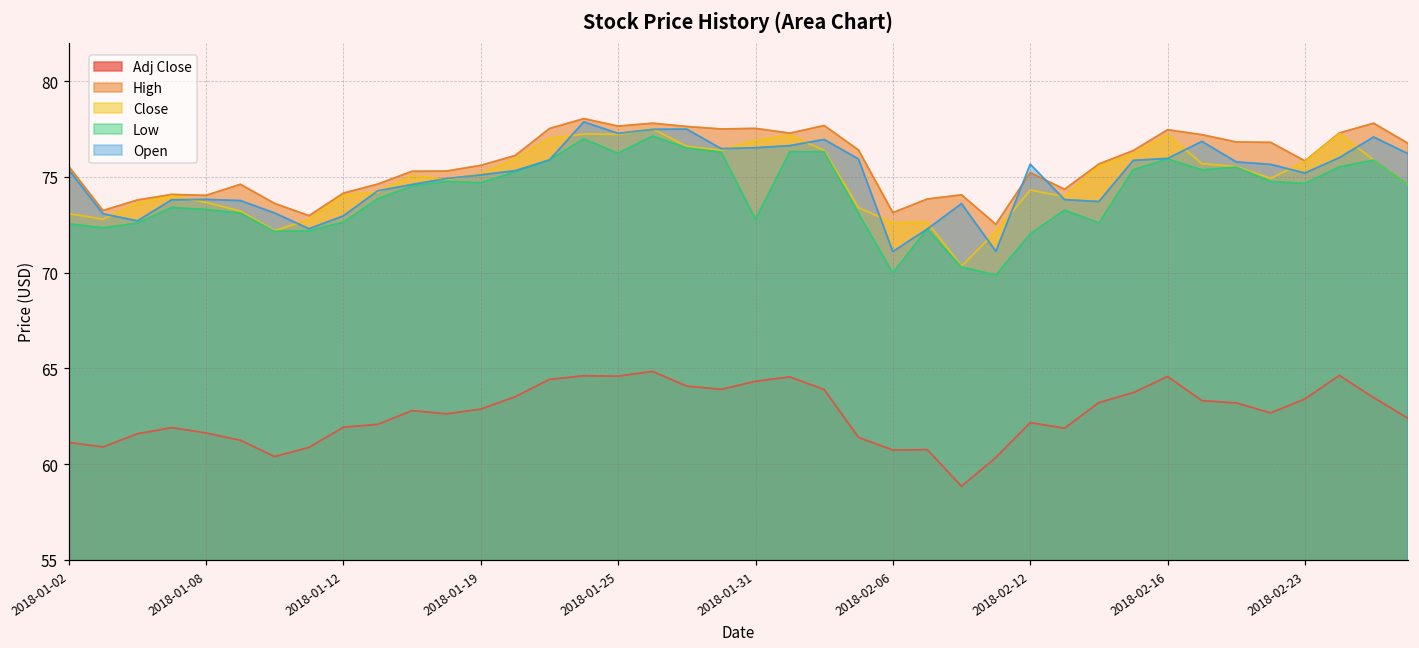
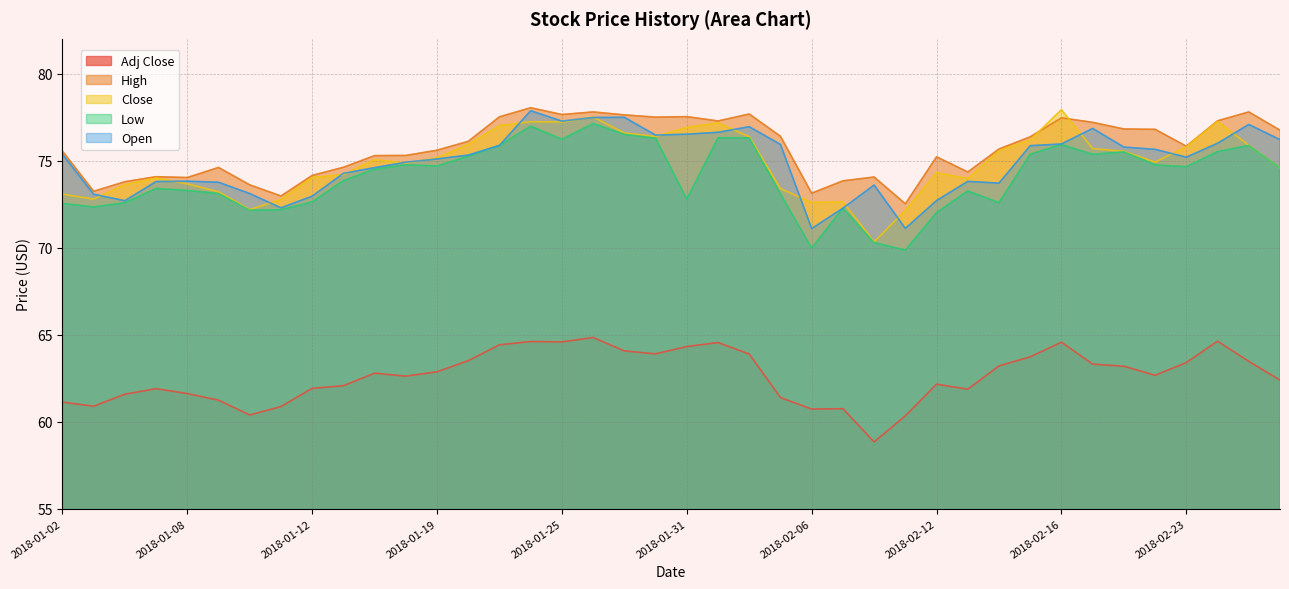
  {
    "Close": {
      "2018-01-02": 73.1,
      "2018-01-08": 73.7,
      "2018-01-31": 76.9,
      "2018-02-06": 72.6,
      "2018-02-12": 74.3,
-     "2018-02-16": 77.2
+     "2018-02-16": 77.9
    },
    "Low": {
      "2018-01-02": 72.5,
      "2018-01-08": 73.3,
      "2018-01-12": 72.6,
      "2018-01-19": 74.7,
      "2018-01-25": 76.2,
      "2018-01-31": 72.8,
      "2018-02-06": 70.0,
      "2018-02-12": 72.0,
      "2018-02-23": 74.7
    },
    "Open": {
      "2018-01-02": 75.4,
      "2018-01-08": 73.8,
      "2018-01-12": 73.0,
      "2018-01-31": 76.5,
      "2018-02-06": 71.1,
-     "2018-02-12": 75.7,
+     "2018-02-12": 72.7,
      "2018-02-23": 75.2
    }
  }
